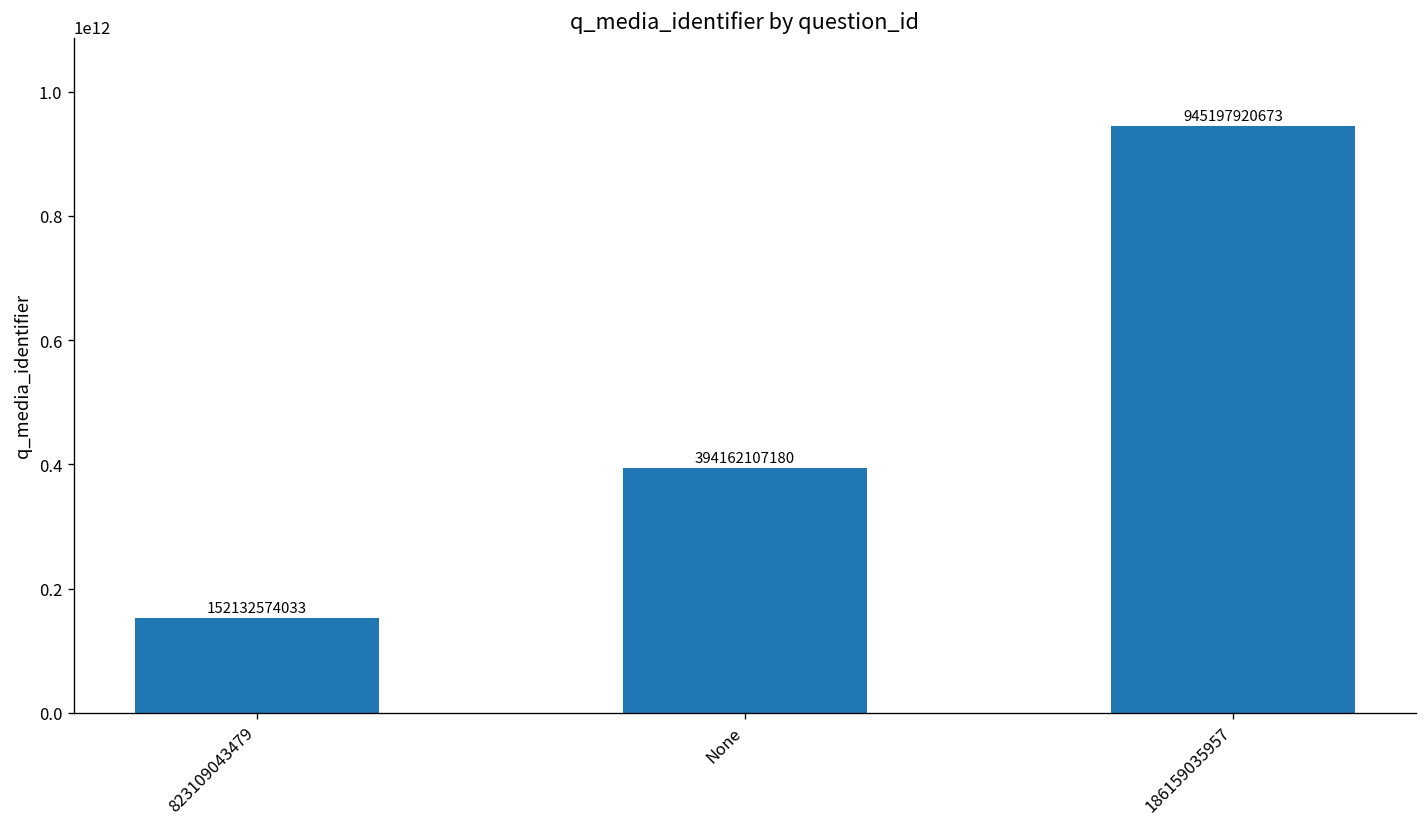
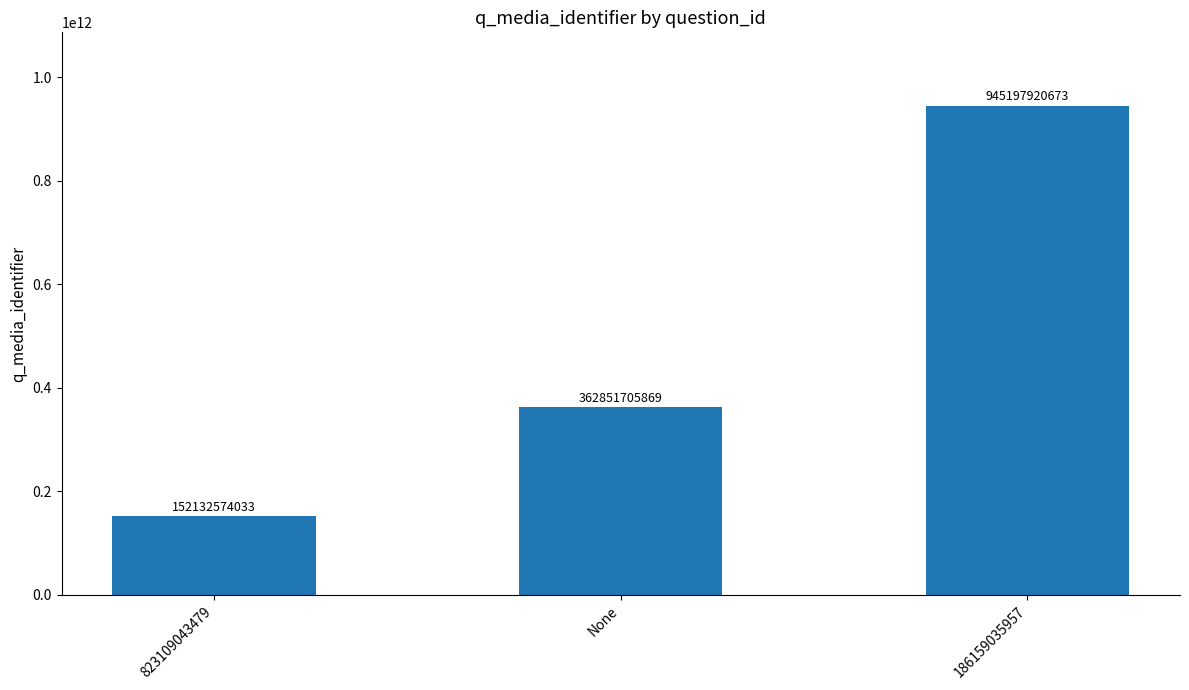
  {
    "823109043479": 152132574033,
-   "None": 394162107180,
+   "None": 362851705869,
    "186159035957": 945197920673
  }
